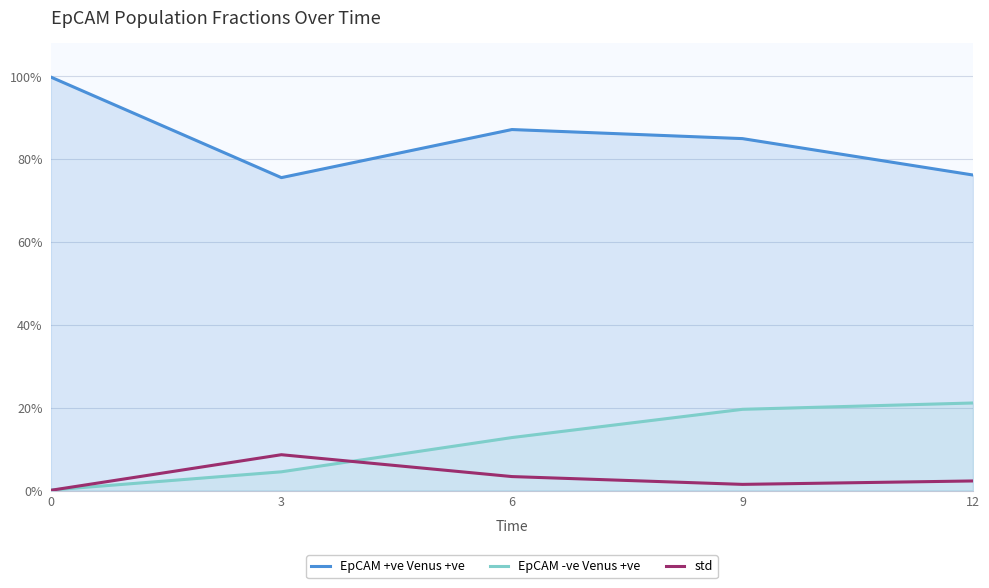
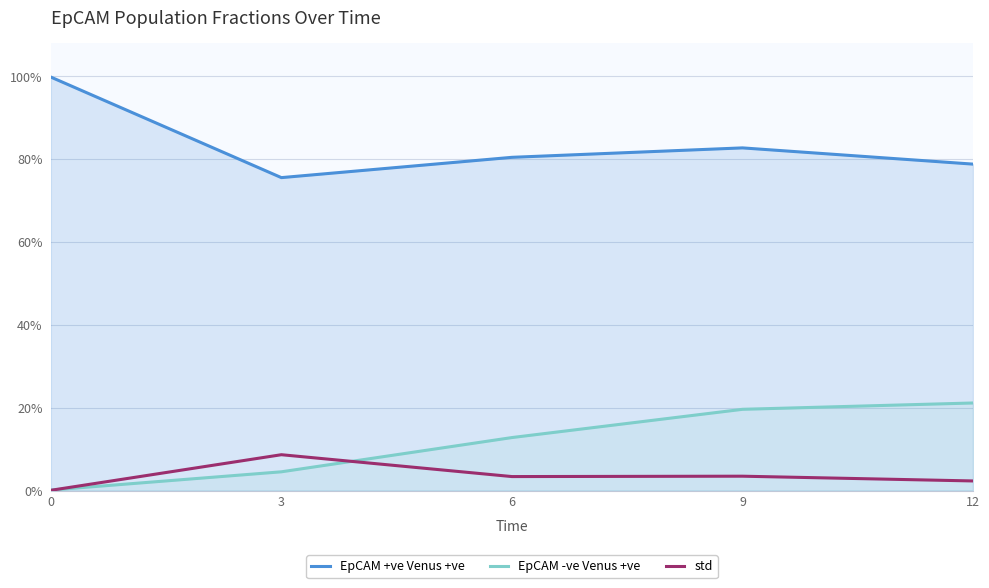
  {
    "EpCAM +ve Venus +ve": {
      "0": "100%",
      "3": "76%",
-     "6": "87%",
-     "9": "85%",
-     "12": "76%"
+     "6": "80%",
+     "9": "83%",
+     "12": "79%"
    },
    "EpCAM -ve Venus +ve": {
      "3": "5%",
      "6": "13%",
      "9": "20%",
      "12": "21%"
    },
    "std": {
      "3": "9%",
      "6": "3%",
-     "9": "2%",
+     "9": "3%",
      "12": "2%"
    }
  }
